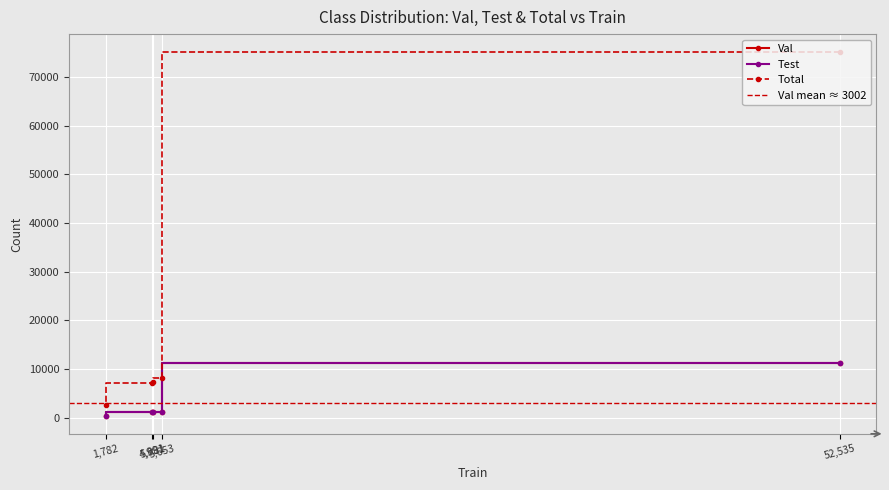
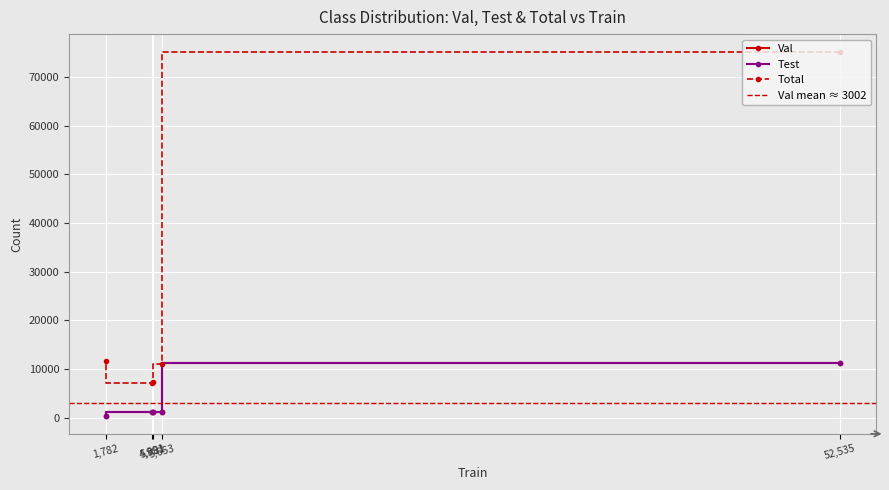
  {
    "Test": {
      "1,782": 0,
      "4,991": 1000,
      "5,081": 1000,
      "5,653": 1000,
      "52,535": 11000
    },
    "Total": {
-     "1,782": 3000,
+     "1,782": 12000,
      "4,991": 7000,
      "5,081": 7000,
-     "5,653": 8000
+     "5,653": 11000
    }
  }
